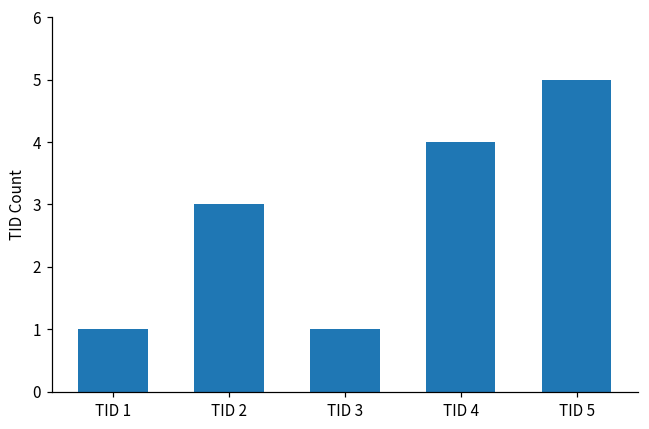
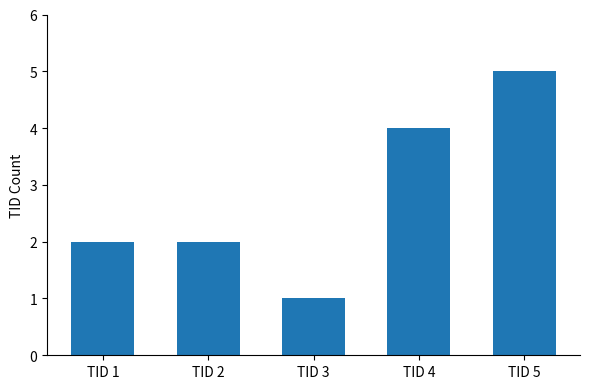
  {
-   "TID 1": 1,
-   "TID 2": 3,
+   "TID 1": 2,
+   "TID 2": 2,
    "TID 3": 1,
    "TID 4": 4,
    "TID 5": 5
  }
